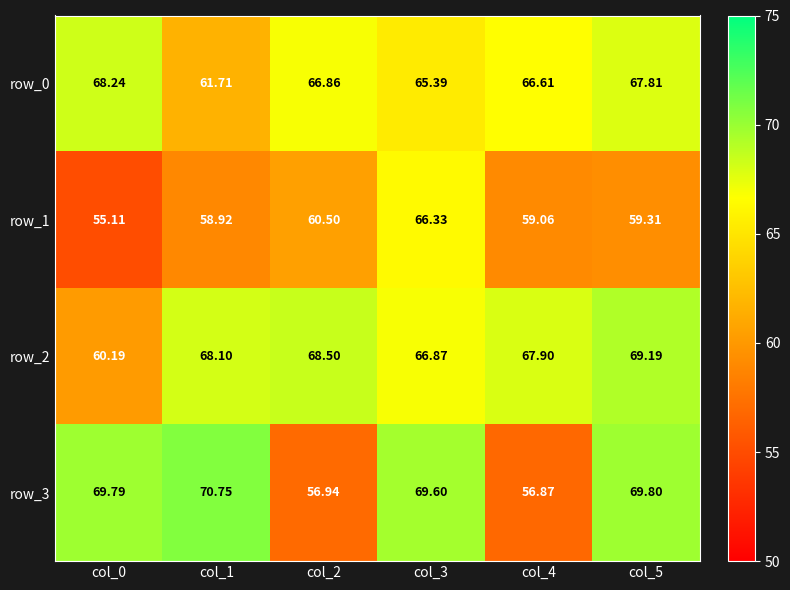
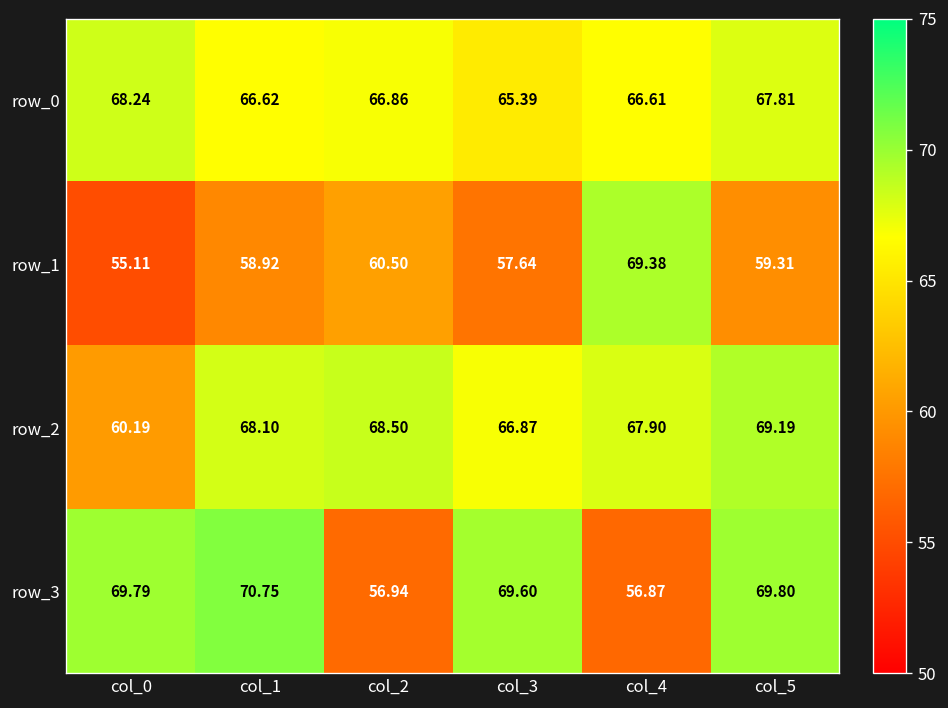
  {
    "row_0": {
      "col_0": 68.24,
-     "col_1": 61.71,
+     "col_1": 66.62,
      "col_2": 66.86,
      "col_3": 65.39,
      "col_4": 66.61,
      "col_5": 67.81
    },
    "row_1": {
      "col_0": 55.11,
      "col_1": 58.92,
      "col_2": 60.50,
-     "col_3": 66.33,
-     "col_4": 59.06,
+     "col_3": 57.64,
+     "col_4": 69.38,
      "col_5": 59.31
    },
    "row_2": {
      "col_0": 60.19,
      "col_1": 68.10,
      "col_2": 68.50,
      "col_3": 66.87,
      "col_4": 67.90,
      "col_5": 69.19
    },
    "row_3": {
      "col_0": 69.79,
      "col_1": 70.75,
      "col_2": 56.94,
      "col_3": 69.60,
      "col_4": 56.87,
      "col_5": 69.80
    }
  }
